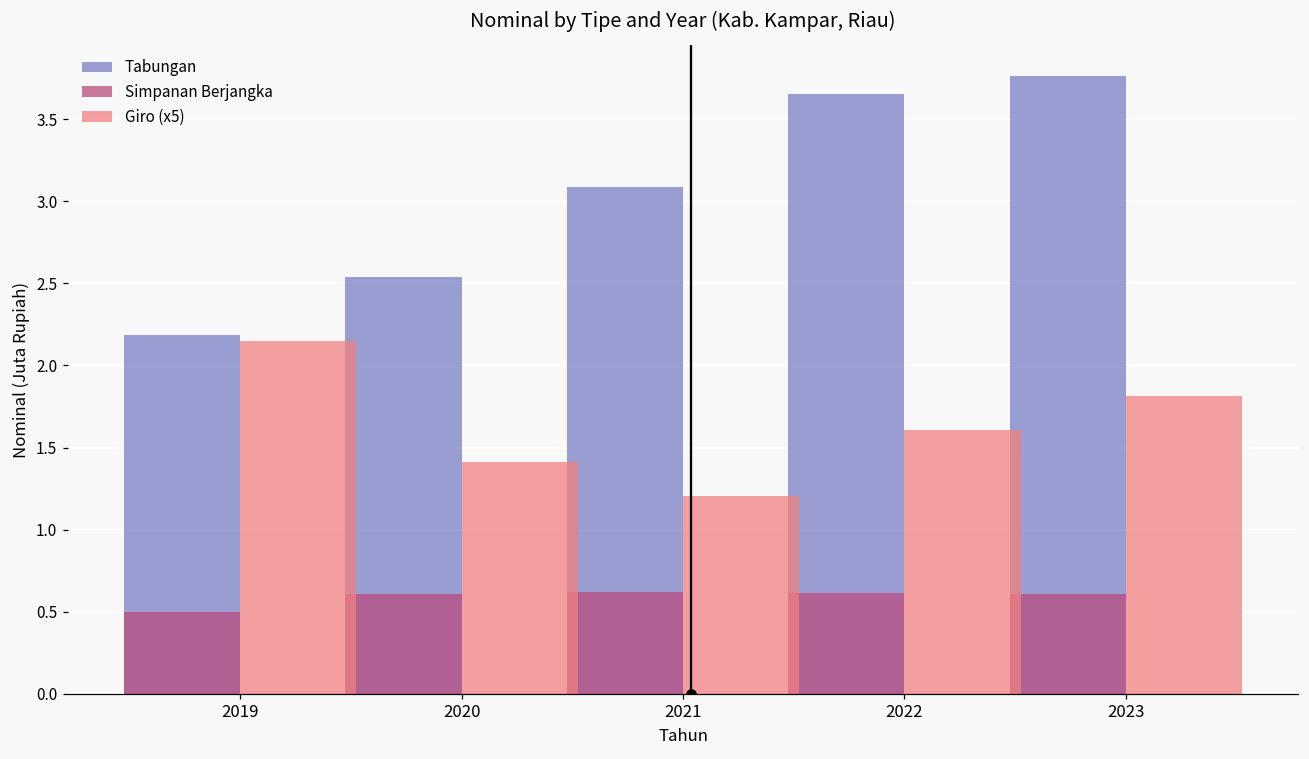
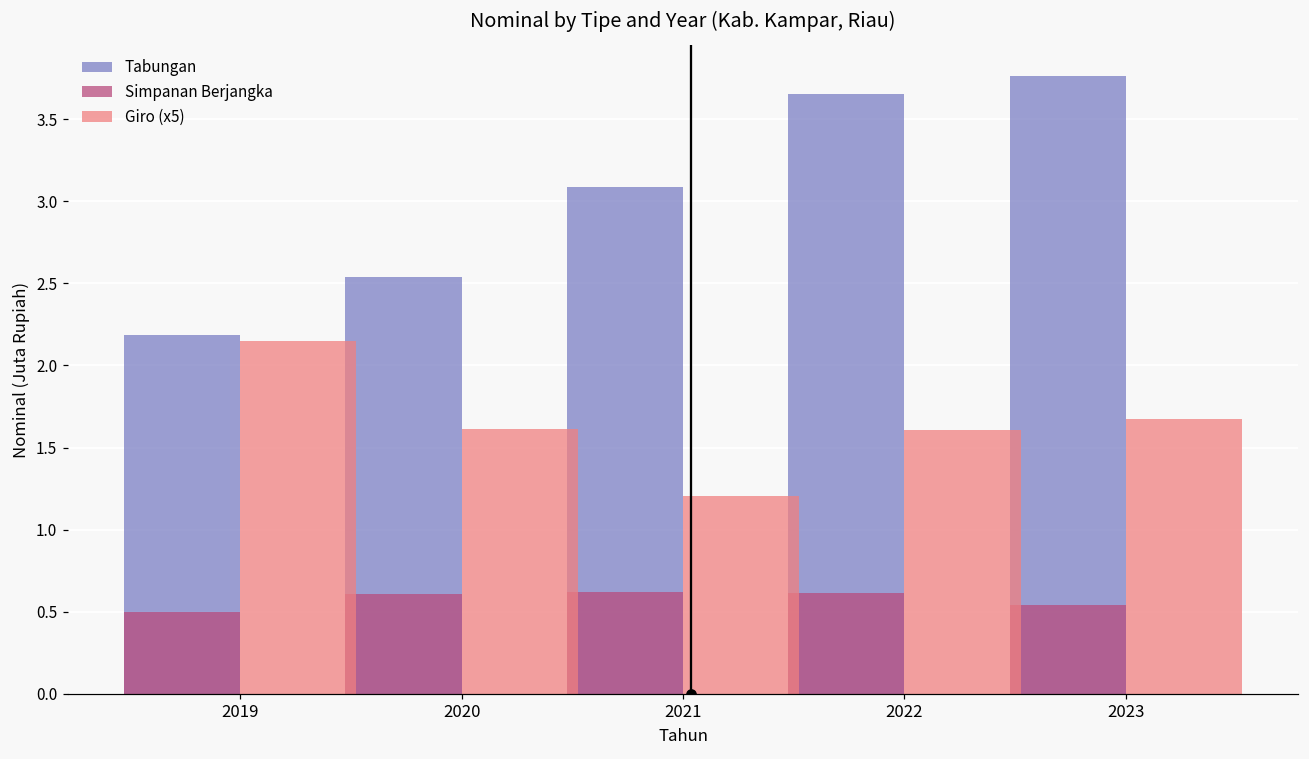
  {
    "Tabungan": {
      "2019": 2.19,
      "2020": 2.54,
      "2021": 3.09,
      "2022": 3.66,
      "2023": 3.76
    },
    "Simpanan Berjangka": {
-     "2023": 0.61
+     "2023": 0.54
    },
    "Giro (x5)": {
      "2019": 2.15,
-     "2020": 1.41,
+     "2020": 1.61,
      "2021": 1.21,
      "2022": 1.61,
-     "2023": 1.81
+     "2023": 1.67
    }
  }
